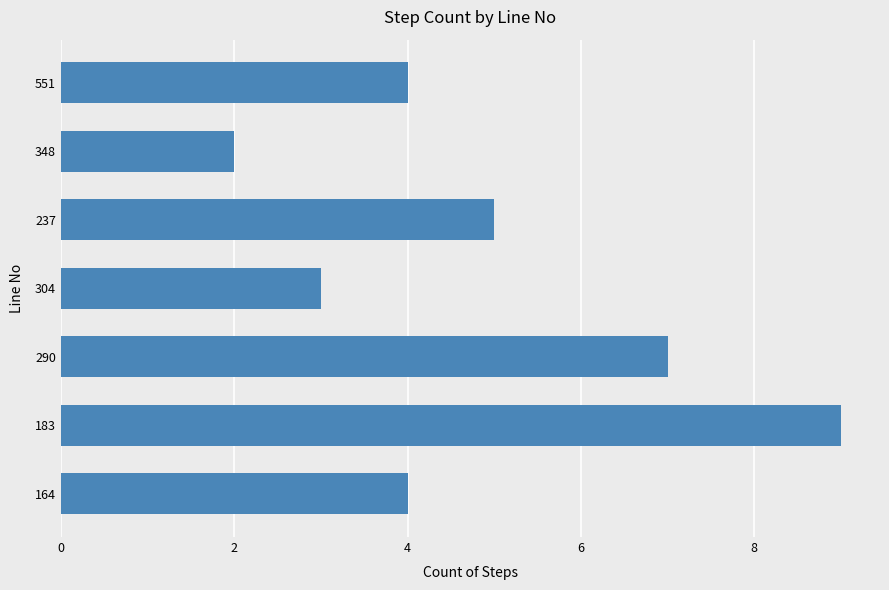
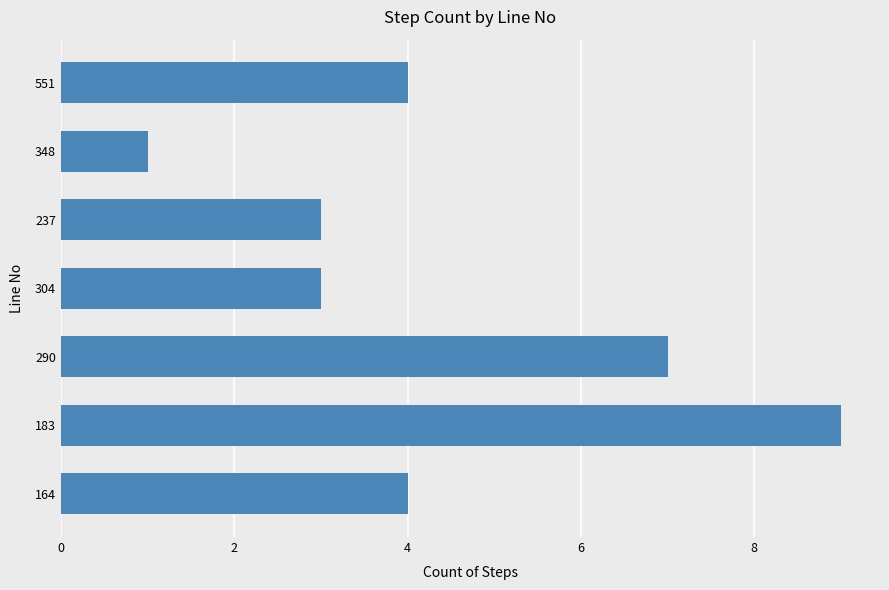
  {
    "551": 4,
-   "348": 2,
-   "237": 5,
+   "348": 1,
+   "237": 3,
    "304": 3,
    "290": 7,
    "183": 9,
    "164": 4
  }
